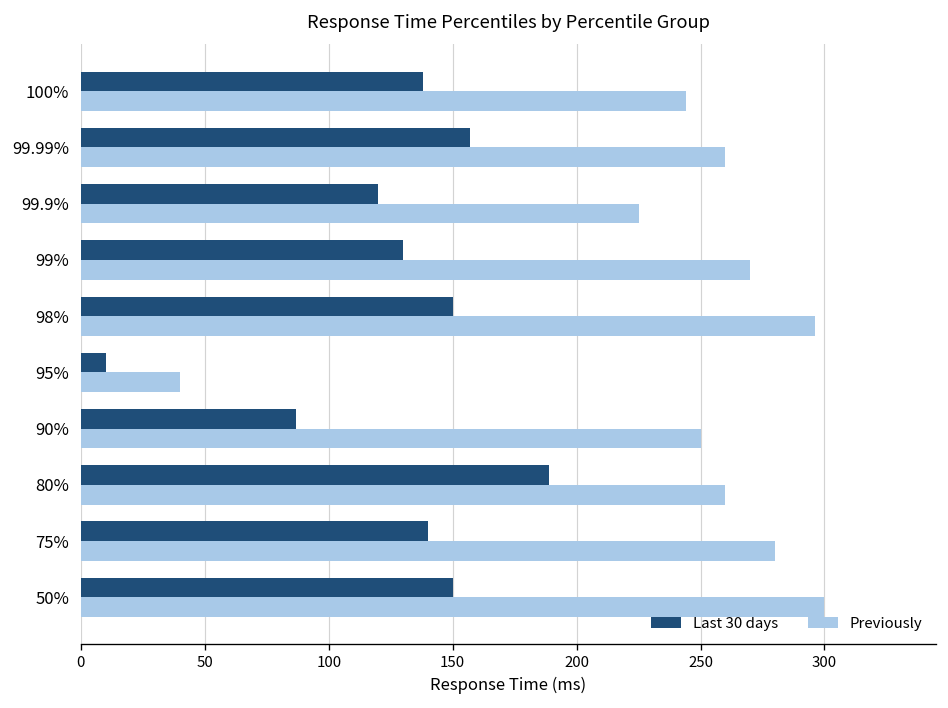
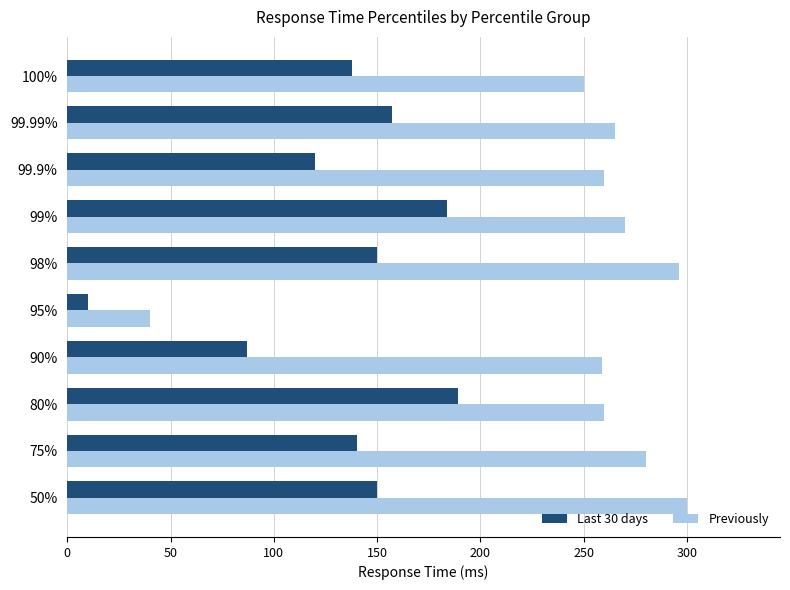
  {
    "Last 30 days": {
      "100%": 138,
      "99.99%": 157,
      "99.9%": 120,
-     "99%": 130,
+     "99%": 184,
      "98%": 150,
      "95%": 10,
      "90%": 87,
      "80%": 189,
      "75%": 140,
      "50%": 150
    },
    "Previously": {
-     "100%": 244,
-     "99.99%": 260,
-     "99.9%": 225,
+     "100%": 250,
+     "99.99%": 265,
+     "99.9%": 260,
      "99%": 270,
      "98%": 296,
      "95%": 40,
-     "90%": 250,
+     "90%": 259,
      "80%": 260,
      "75%": 280,
      "50%": 300
    }
  }
